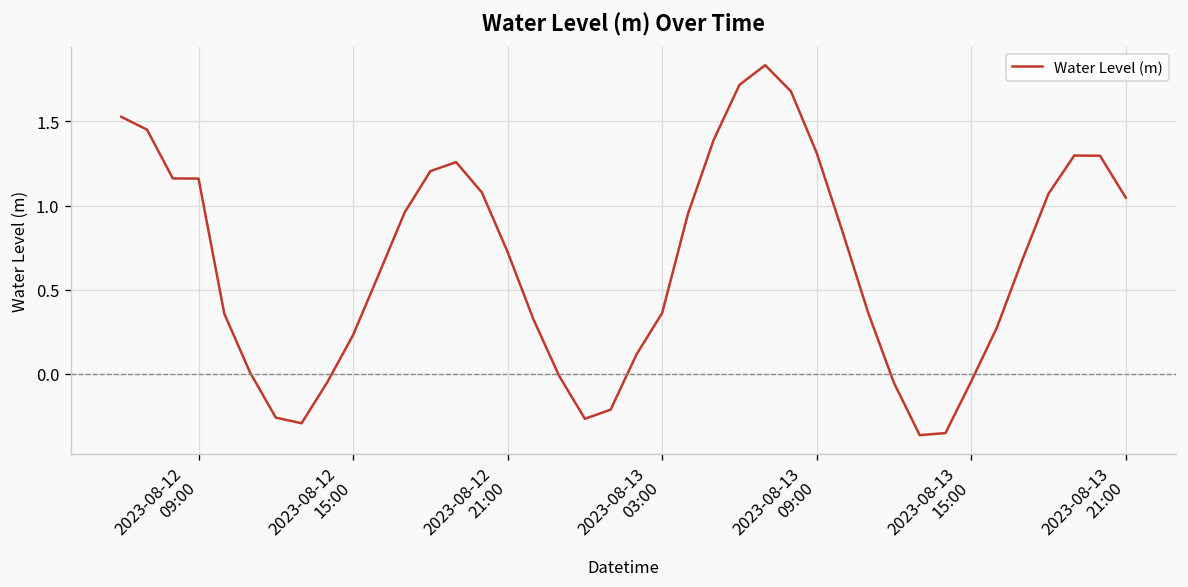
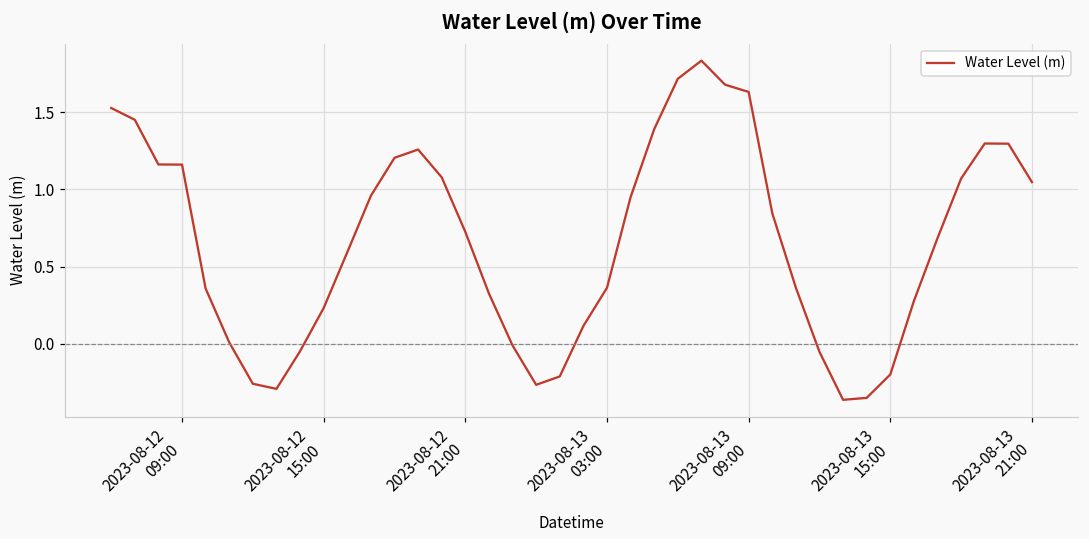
  {
    "2023-08-12 09:00": 1.16,
    "2023-08-12 15:00": 0.23,
    "2023-08-12 21:00": 0.72,
    "2023-08-13 03:00": 0.36,
-   "2023-08-13 09:00": 1.31,
-   "2023-08-13 15:00": -0.04,
+   "2023-08-13 09:00": 1.63,
+   "2023-08-13 15:00": -0.20,
    "2023-08-13 21:00": 1.05
  }
